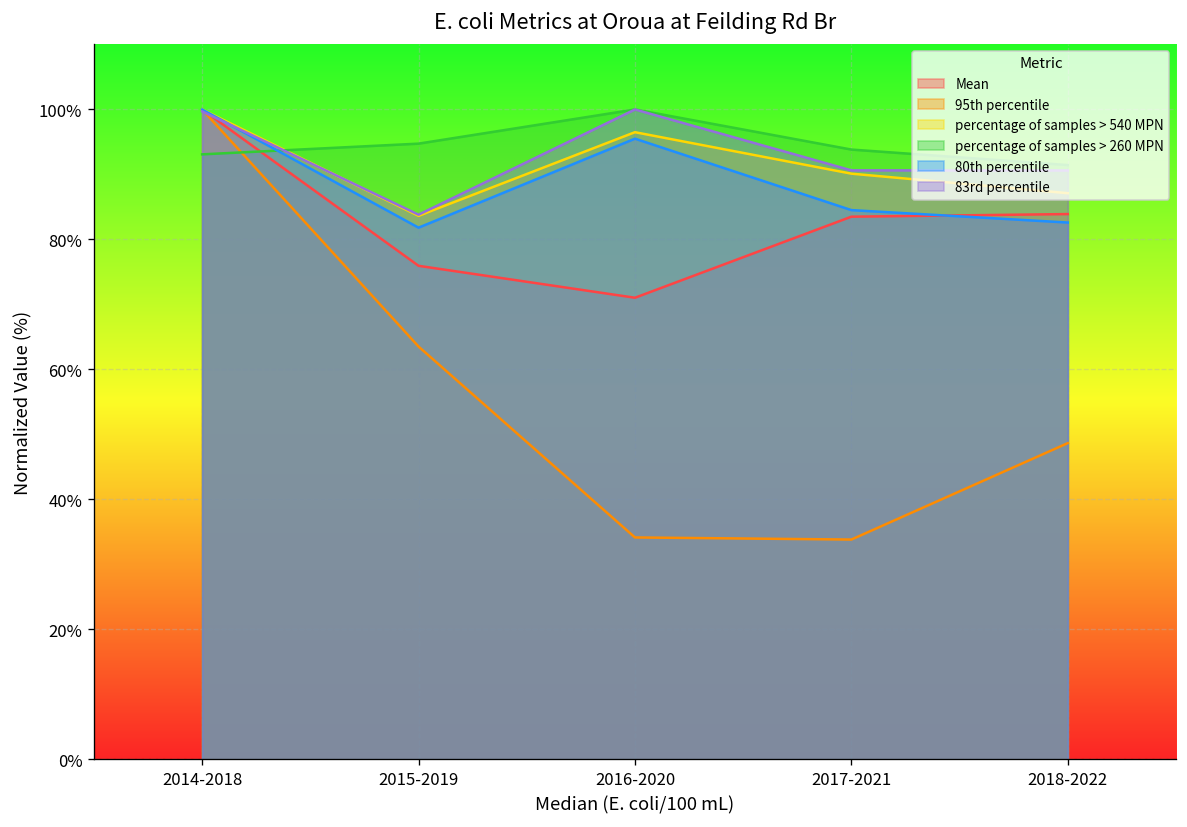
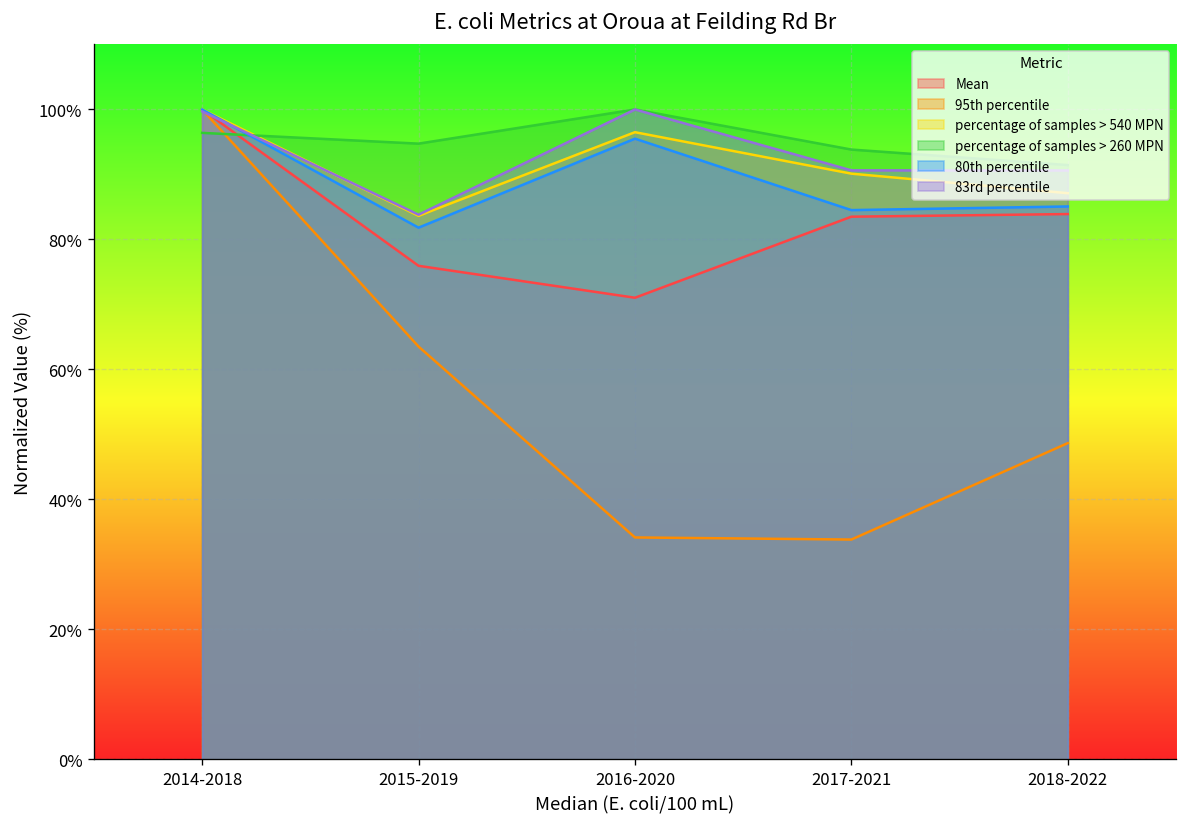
  {
    "percentage of samples > 260 MPN": {
-     "2014-2018": "93%",
+     "2014-2018": "96%",
      "2015-2019": "95%",
      "2017-2021": "94%"
    },
    "80th percentile": {
      "2015-2019": "82%",
      "2016-2020": "96%",
      "2017-2021": "85%",
-     "2018-2022": "83%"
+     "2018-2022": "85%"
    },
    "83rd percentile": {
      "2017-2021": "91%"
    }
  }
